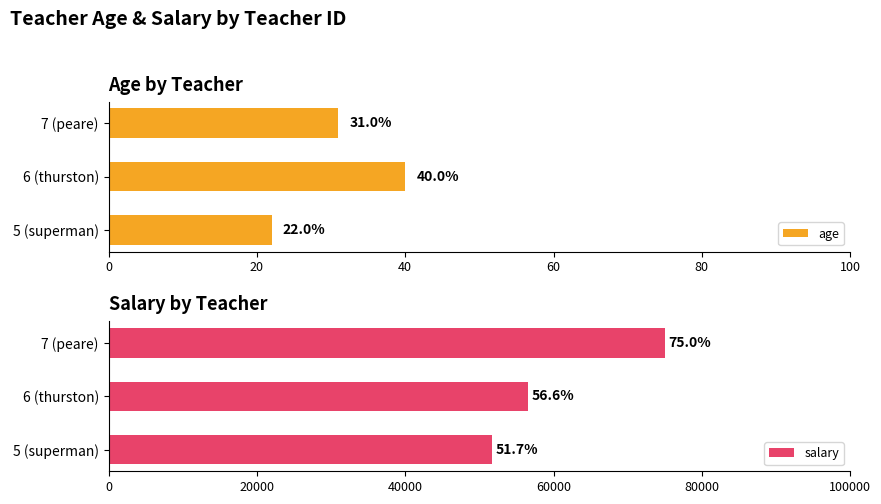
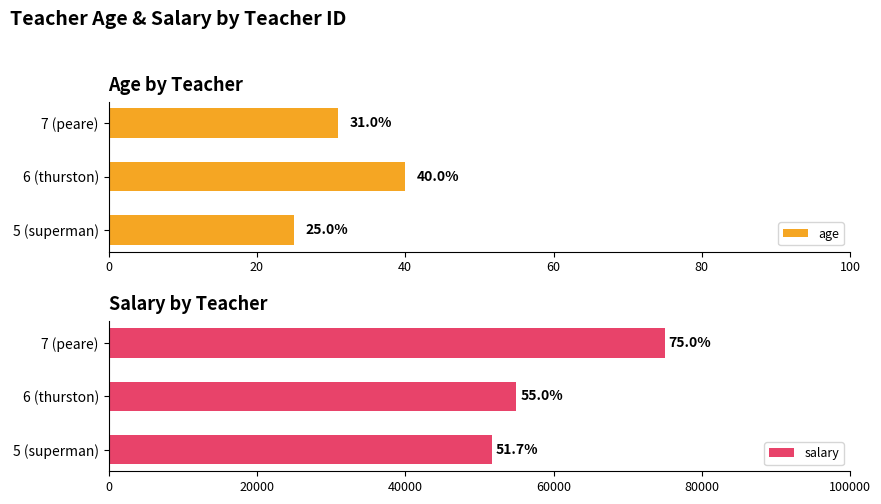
  {
    "Age by Teacher": {
      "7 (peare)": "31.0%",
      "6 (thurston)": "40.0%",
-     "5 (superman)": "22.0%"
+     "5 (superman)": "25.0%"
    },
    "Salary by Teacher": {
      "7 (peare)": "75.0%",
-     "6 (thurston)": "56.6%",
+     "6 (thurston)": "55.0%",
      "5 (superman)": "51.7%"
    }
  }
